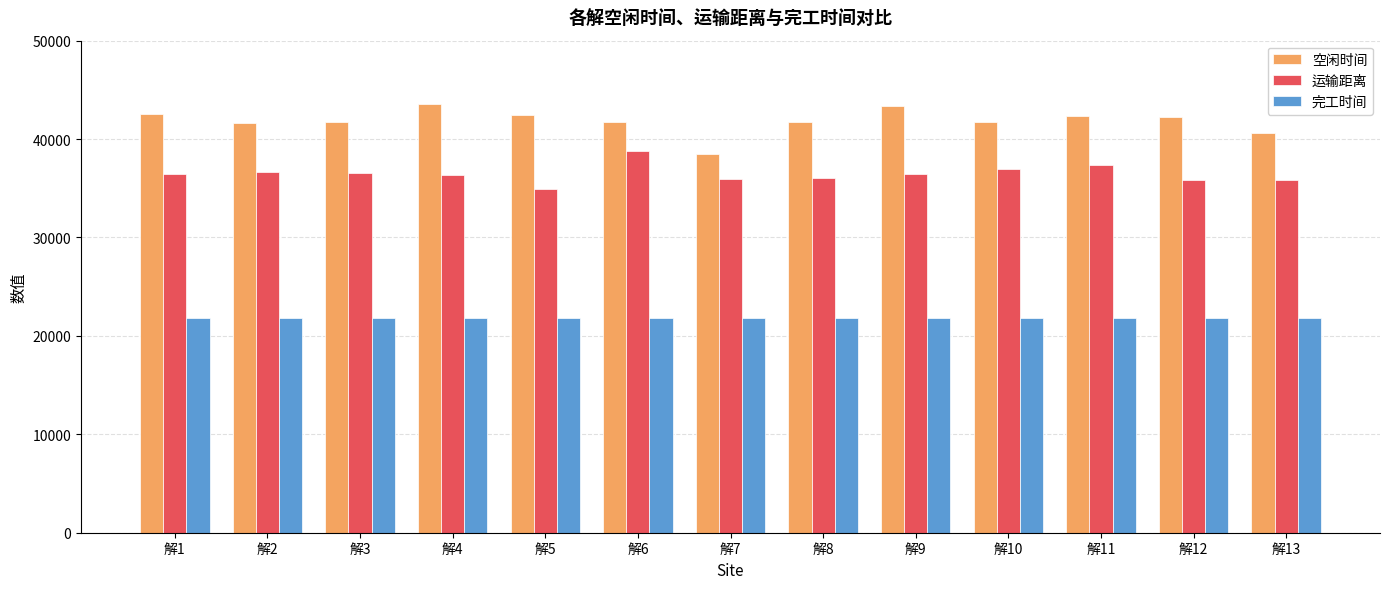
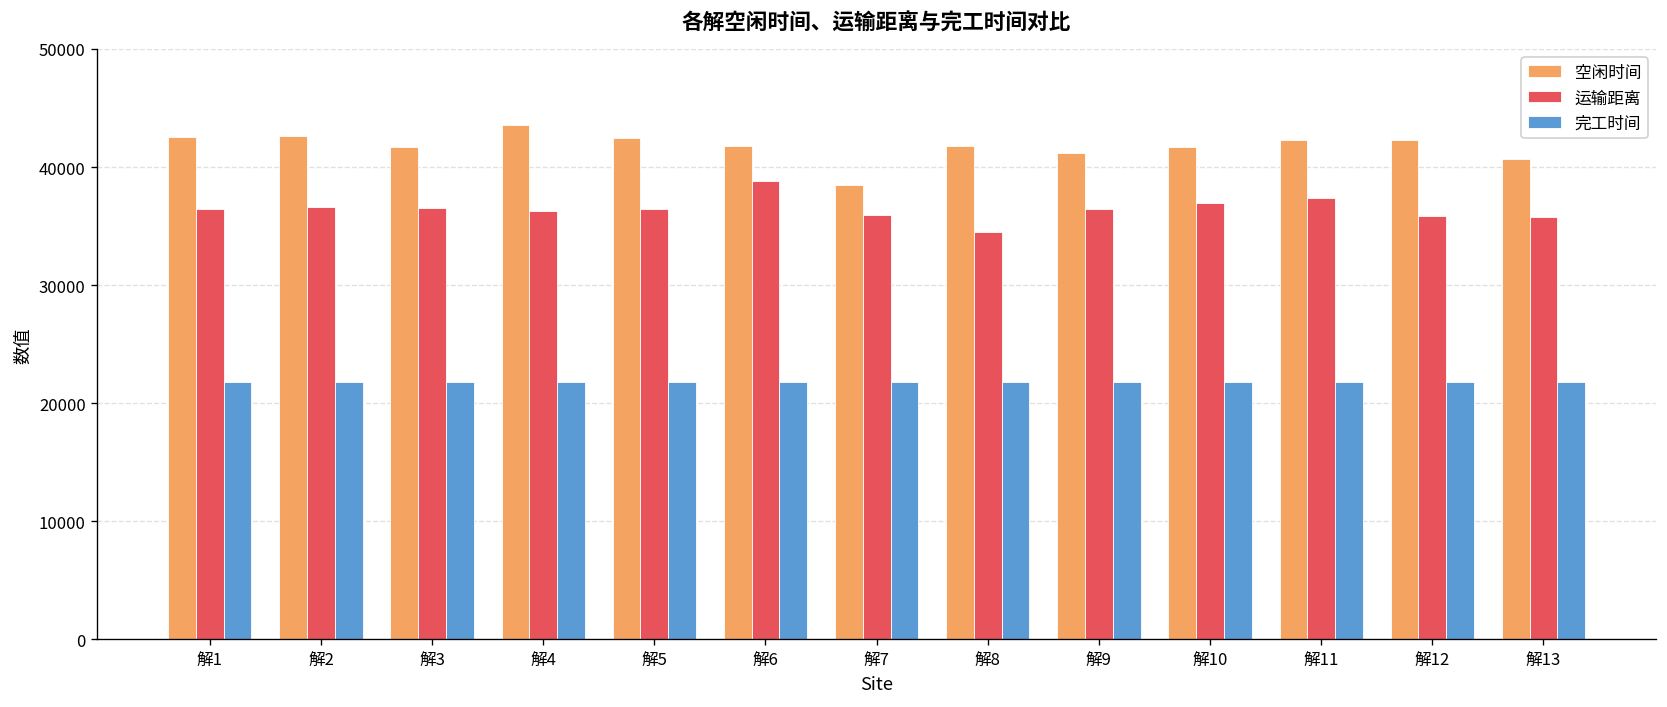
  {
    "空闲时间": {
      "解1": 43000,
-     "解2": 42000,
+     "解2": 43000,
      "解3": 42000,
      "解4": 44000,
      "解5": 42000,
      "解6": 42000,
      "解7": 38000,
      "解8": 42000,
-     "解9": 43000,
+     "解9": 41000,
      "解10": 42000,
      "解11": 42000,
      "解12": 42000,
      "解13": 41000
    },
    "运输距离": {
      "解1": 36000,
      "解2": 37000,
      "解3": 37000,
      "解4": 36000,
-     "解5": 35000,
+     "解5": 36000,
      "解6": 39000,
      "解7": 36000,
-     "解8": 36000,
+     "解8": 35000,
      "解9": 36000,
      "解10": 37000,
      "解11": 37000,
      "解12": 36000,
      "解13": 36000
    },
    "完工时间": {
      "解1": 22000,
      "解2": 22000,
      "解3": 22000,
      "解4": 22000,
      "解5": 22000,
      "解6": 22000,
      "解7": 22000,
      "解8": 22000,
      "解9": 22000,
      "解10": 22000,
      "解11": 22000,
      "解12": 22000,
      "解13": 22000
    }
  }
